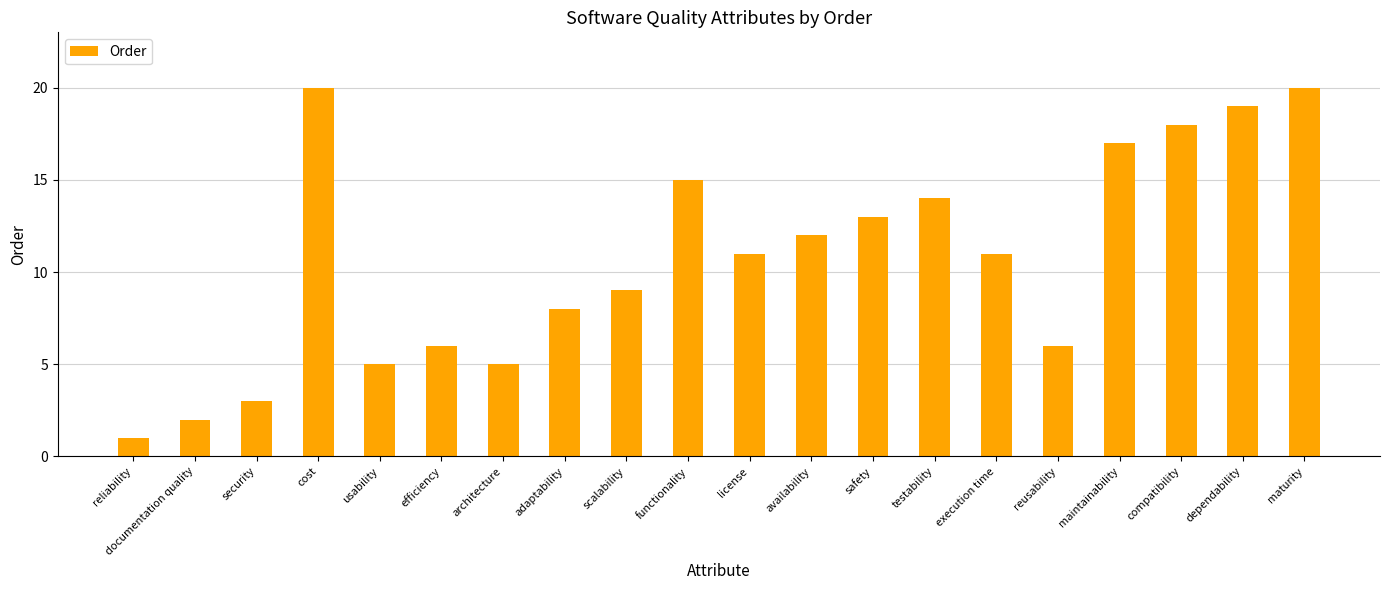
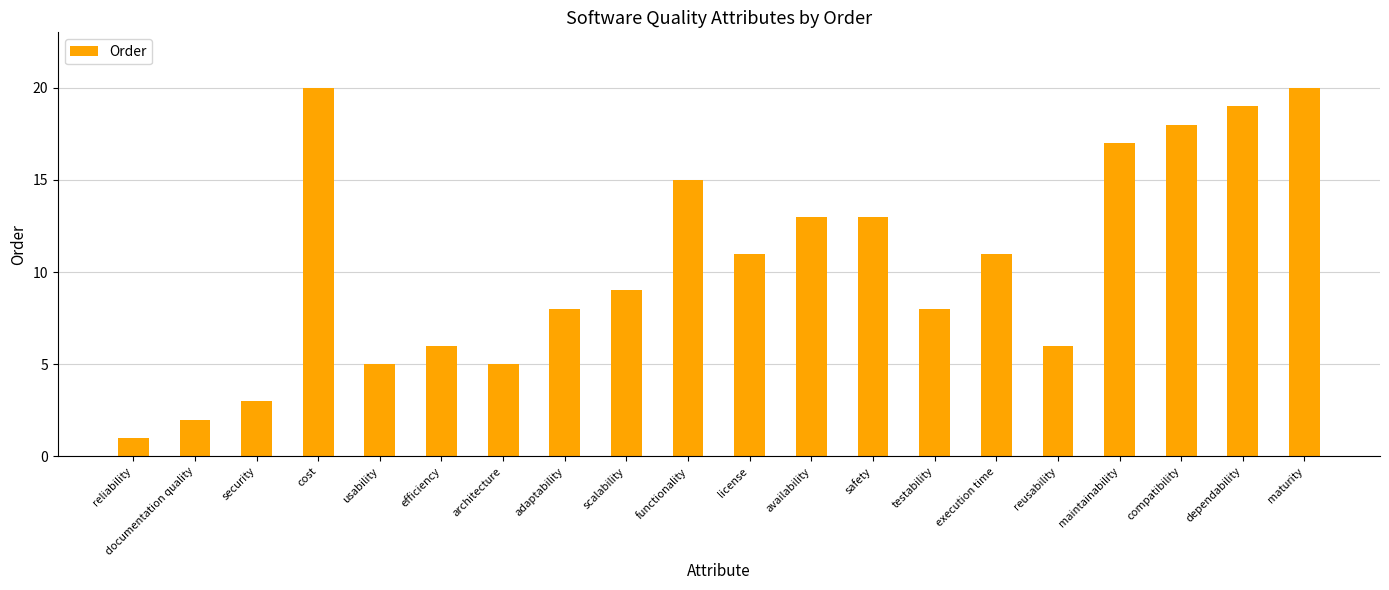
  {
    "reliability": 1,
    "documentation quality": 2,
    "security": 3,
    "cost": 20,
    "usability": 5,
    "efficiency": 6,
    "architecture": 5,
    "adaptability": 8,
    "scalability": 9,
    "functionality": 15,
    "license": 11,
-   "availability": 12,
+   "availability": 13,
    "safety": 13,
-   "testability": 14,
+   "testability": 8,
    "execution time": 11,
    "reusability": 6,
    "maintainability": 17,
    "compatibility": 18,
    "dependability": 19,
    "maturity": 20
  }
